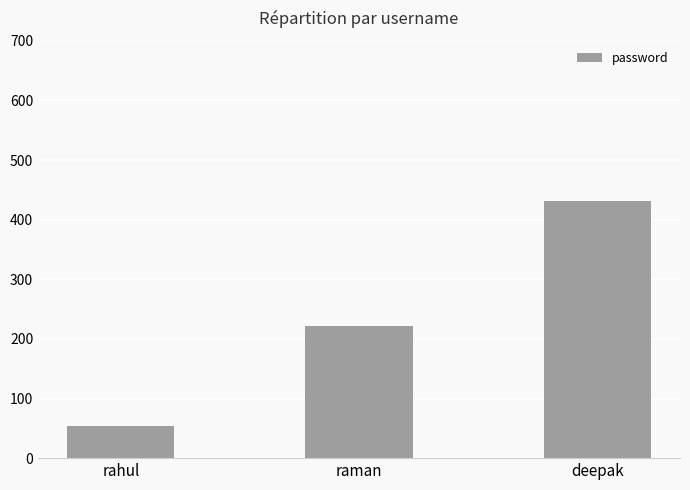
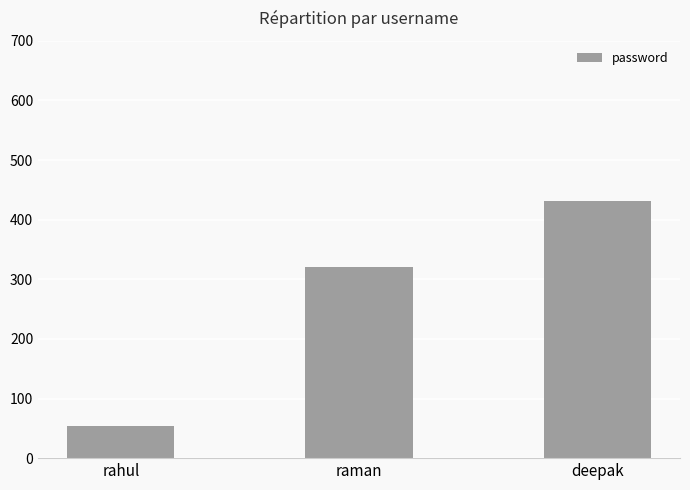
  {
    "rahul": 50,
-   "raman": 220,
+   "raman": 320,
    "deepak": 430
  }
